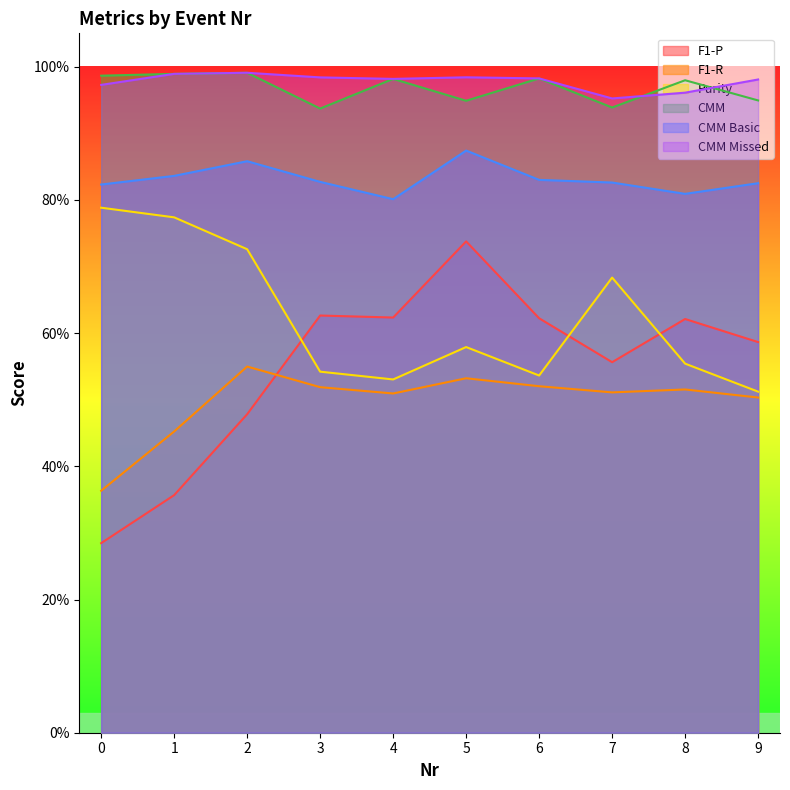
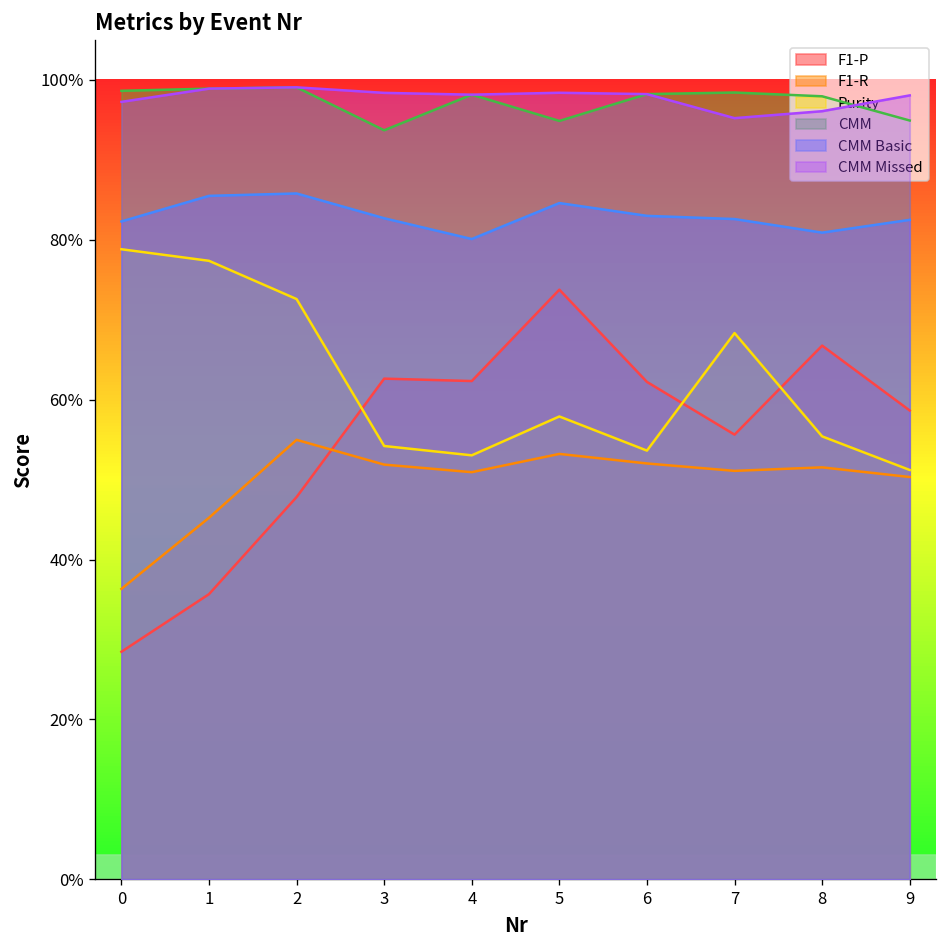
  {
    "F1-P": {
      "0": "28%",
      "1": "36%",
      "2": "48%",
      "3": "63%",
      "4": "62%",
      "5": "74%",
      "6": "62%",
      "7": "56%",
-     "8": "62%",
+     "8": "67%",
      "9": "59%"
    },
    "CMM": {
      "0": "99%",
      "3": "94%",
      "5": "95%",
-     "7": "94%"
+     "7": "98%"
    },
    "CMM Basic": {
      "0": "82%",
-     "1": "84%",
+     "1": "86%",
      "2": "86%",
      "3": "83%",
      "4": "80%",
-     "5": "87%",
+     "5": "85%",
      "6": "83%",
      "7": "83%",
      "8": "81%",
      "9": "83%"
    },
    "CMM Missed": {
      "0": "97%",
      "3": "98%",
      "5": "98%",
      "7": "95%"
    }
  }
